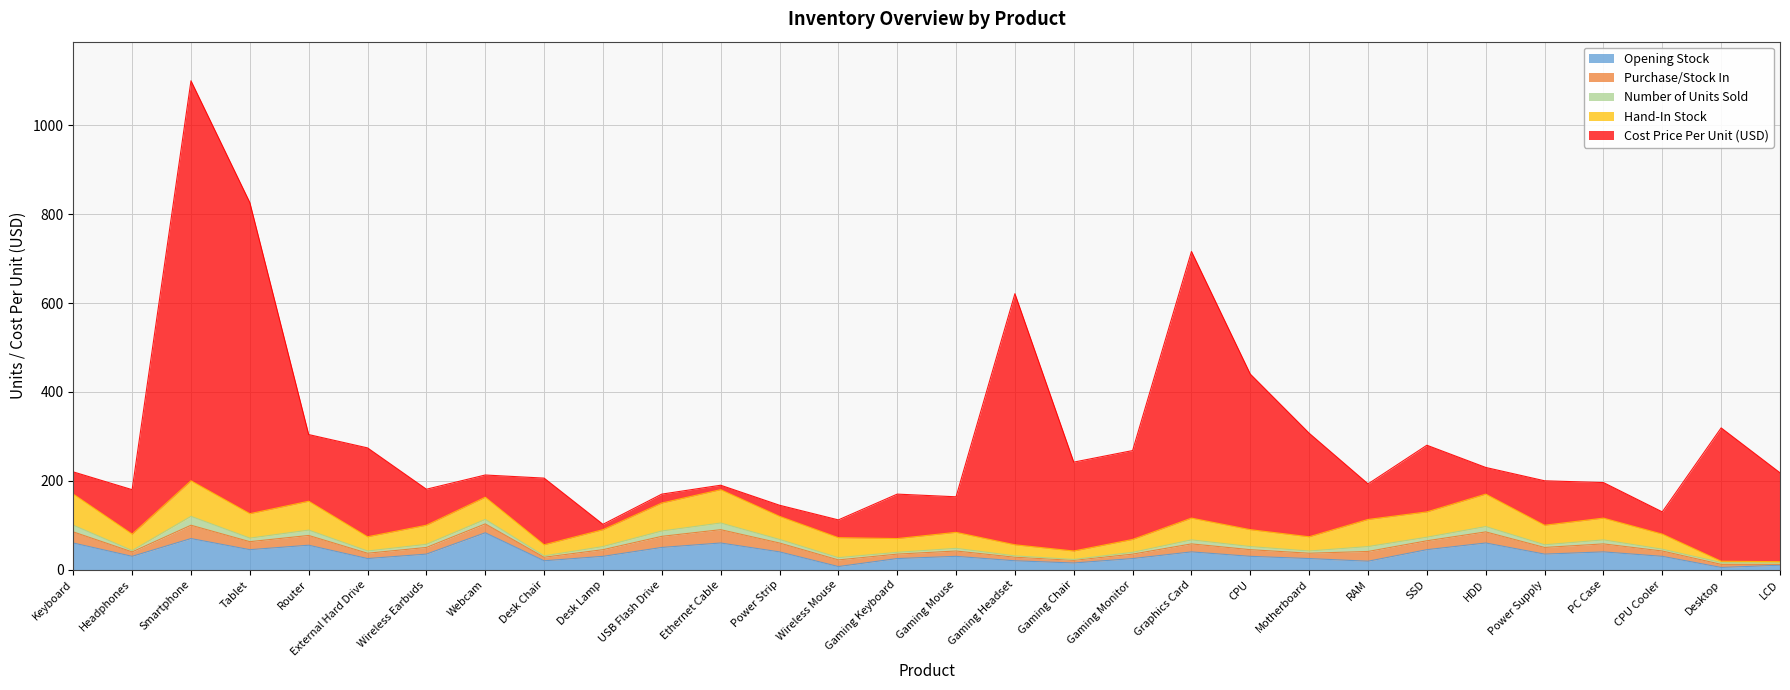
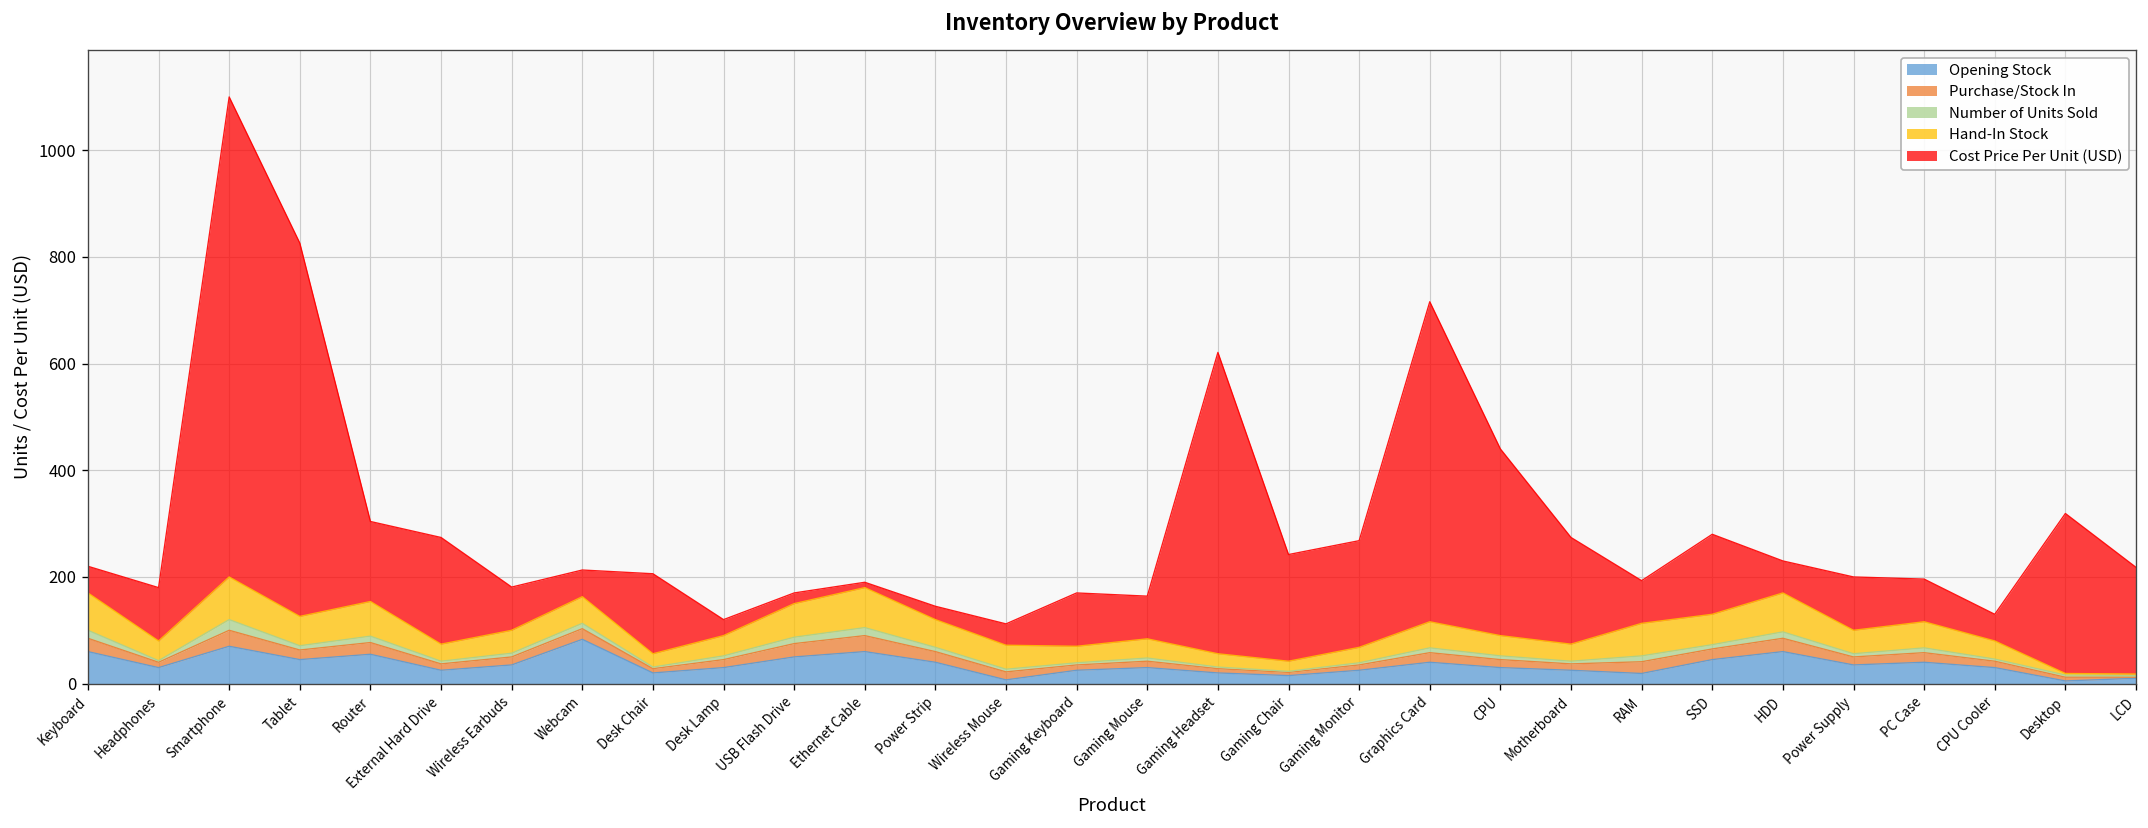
  {
    "Opening Stock": {
      "Keyboard": 60,
      "Headphones": 30,
      "Smartphone": 70,
      "Tablet": 50,
      "Router": 60,
      "External Hard Drive": 30,
      "Wireless Earbuds": 40,
      "Webcam": 80,
      "Desk Chair": 20,
      "Desk Lamp": 30,
      "USB Flash Drive": 50,
      "Ethernet Cable": 60,
      "Power Strip": 40,
      "Wireless Mouse": 10,
      "Gaming Keyboard": 30,
      "Gaming Mouse": 30,
      "Gaming Headset": 20,
      "Gaming Chair": 20,
      "Gaming Monitor": 30,
      "Graphics Card": 40,
      "CPU": 30,
      "Motherboard": 30,
      "RAM": 20,
      "SSD": 50,
      "HDD": 60,
      "Power Supply": 40,
      "PC Case": 40,
      "CPU Cooler": 30,
      "Desktop": 10
    },
    "Purchase/Stock In": {
      "Keyboard": 30,
      "Smartphone": 30,
      "Tablet": 20,
      "Router": 20,
      "Wireless Earbuds": 20,
      "Webcam": 20,
      "Desk Lamp": 20,
      "USB Flash Drive": 30,
      "Ethernet Cable": 30,
      "Power Strip": 20,
      "Gaming Mouse": 10,
      "Graphics Card": 20,
      "CPU": 20,
      "RAM": 20,
      "SSD": 20,
      "HDD": 30,
      "Power Supply": 20,
      "PC Case": 20
    },
    "Number of Units Sold": {
      "Keyboard": 20,
      "Smartphone": 20,
      "Tablet": 10,
      "Router": 10,
      "Wireless Earbuds": 10,
      "Webcam": 10,
      "Desk Lamp": 10,
      "USB Flash Drive": 10,
      "Ethernet Cable": 20,
      "Power Strip": 10,
      "Gaming Mouse": 10,
      "Graphics Card": 10,
      "CPU": 10,
      "RAM": 10,
      "SSD": 10,
      "HDD": 10,
      "Power Supply": 10,
      "PC Case": 10
    },
    "Hand-In Stock": {
      "Keyboard": 70,
      "Headphones": 40,
      "Smartphone": 80,
      "Tablet": 60,
      "Router": 70,
      "External Hard Drive": 30,
      "Wireless Earbuds": 40,
      "Webcam": 50,
      "Desk Chair": 30,
      "Desk Lamp": 40,
      "USB Flash Drive": 60,
      "Ethernet Cable": 80,
      "Power Strip": 50,
      "Wireless Mouse": 50,
      "Gaming Keyboard": 30,
      "Gaming Mouse": 40,
      "Gaming Headset": 30,
      "Gaming Chair": 20,
      "Gaming Monitor": 30,
      "Graphics Card": 50,
      "CPU": 40,
      "Motherboard": 30,
      "RAM": 60,
      "SSD": 60,
      "HDD": 70,
      "Power Supply": 40,
      "PC Case": 50,
      "CPU Cooler": 30
    },
    "Cost Price Per Unit (USD)": {
      "Keyboard": 50,
      "Headphones": 100,
      "Smartphone": 900,
      "Tablet": 700,
      "Router": 150,
      "External Hard Drive": 200,
      "Wireless Earbuds": 80,
      "Webcam": 50,
      "Desk Chair": 150,
-     "Desk Lamp": 10,
+     "Desk Lamp": 30,
      "USB Flash Drive": 20,
      "Ethernet Cable": 10,
      "Power Strip": 30,
      "Wireless Mouse": 40,
      "Gaming Keyboard": 100,
      "Gaming Mouse": 80,
      "Gaming Headset": 570,
      "Gaming Chair": 200,
      "Gaming Monitor": 200,
      "Graphics Card": 600,
      "CPU": 350,
-     "Motherboard": 230,
+     "Motherboard": 200,
      "RAM": 80,
      "SSD": 150,
      "HDD": 60,
      "Power Supply": 100,
      "PC Case": 80,
      "CPU Cooler": 50,
      "Desktop": 300,
      "LCD": 200
    }
  }
